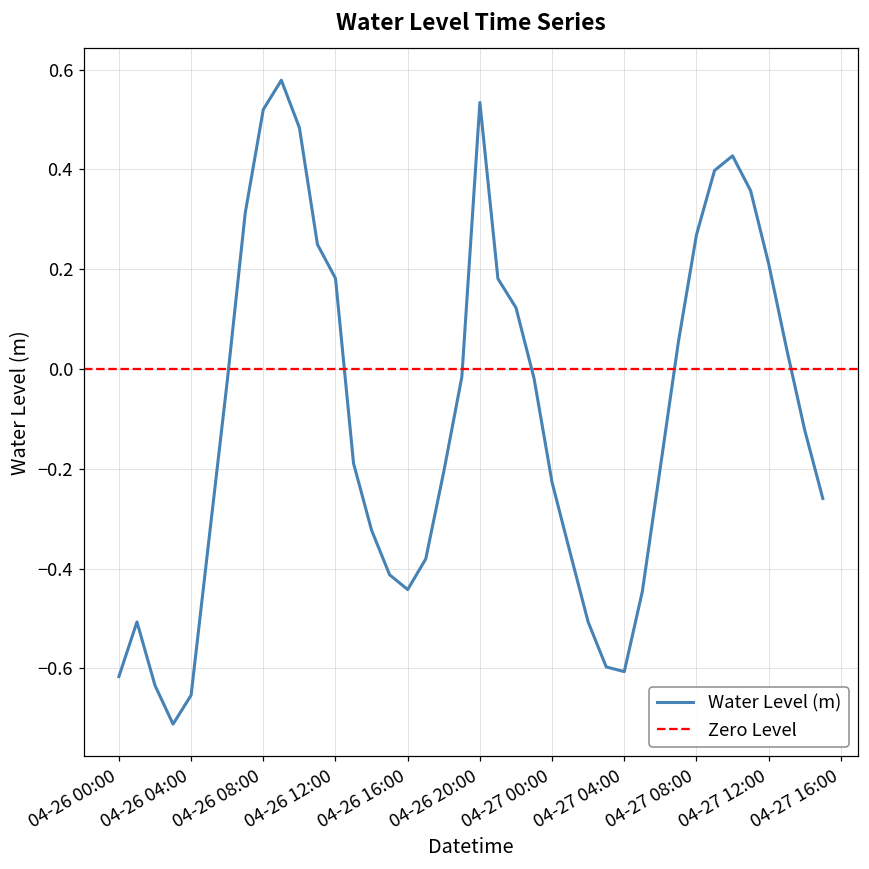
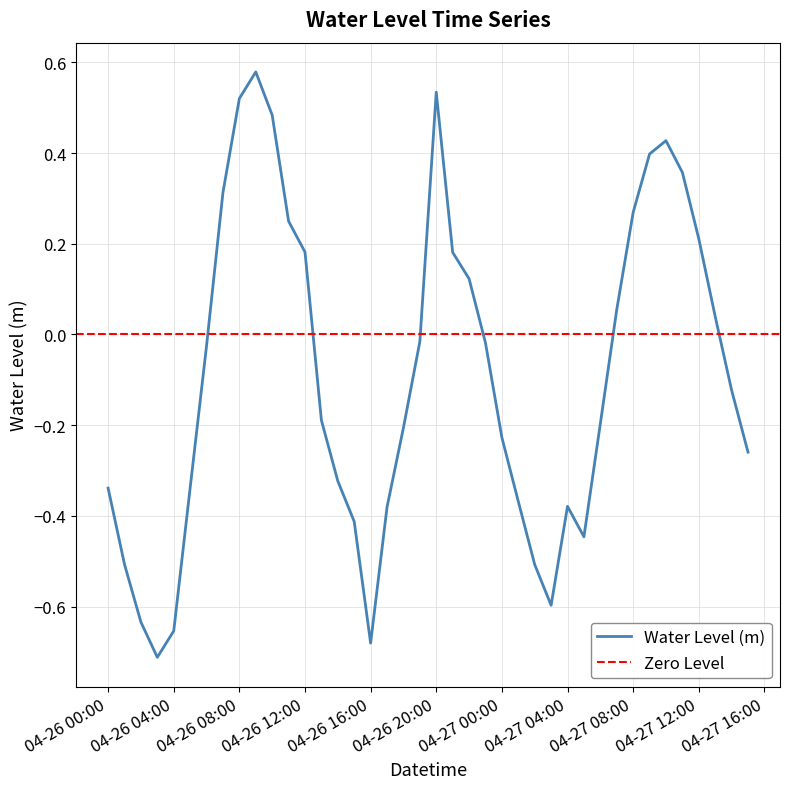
  {
-   "04-26 00:00": -0.62,
+   "04-26 00:00": -0.34,
    "04-26 04:00": -0.65,
    "04-26 08:00": 0.52,
    "04-26 12:00": 0.18,
-   "04-26 16:00": -0.44,
+   "04-26 16:00": -0.68,
    "04-26 20:00": 0.53,
    "04-27 00:00": -0.23,
-   "04-27 04:00": -0.61,
+   "04-27 04:00": -0.38,
    "04-27 08:00": 0.27,
    "04-27 12:00": 0.21
  }
